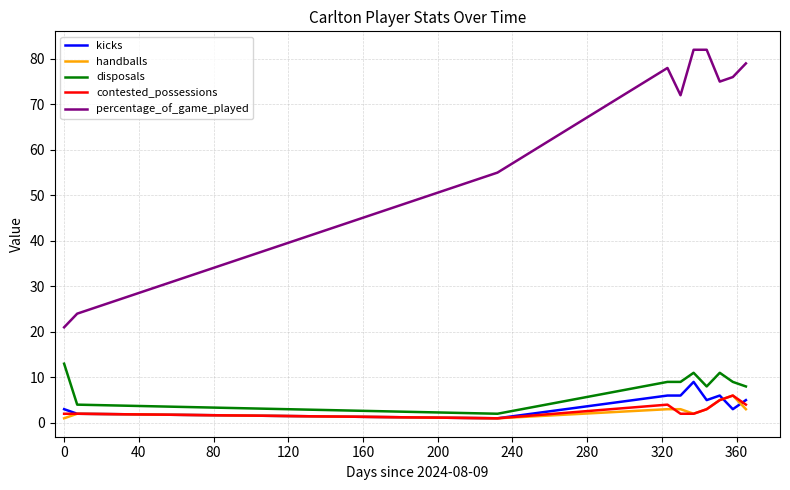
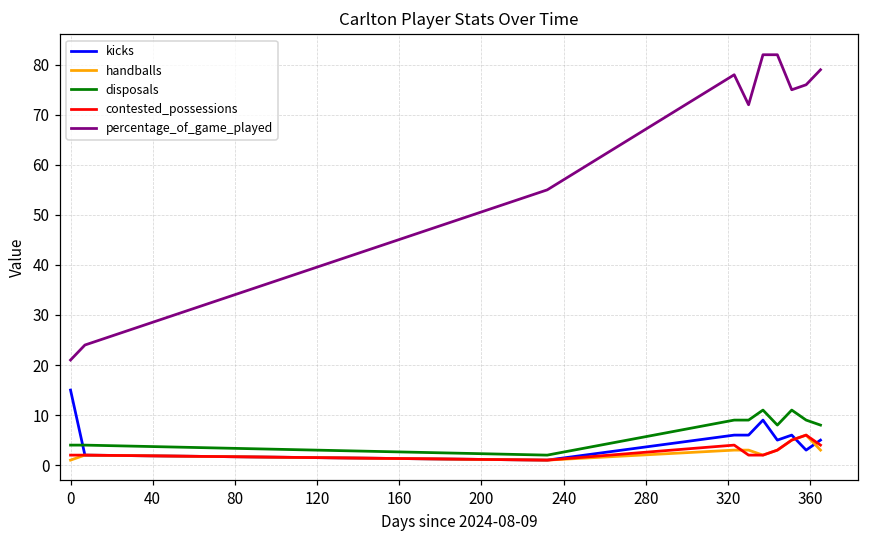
  {
    "kicks": {
-     "0": 3
+     "0": 15
    },
    "handballs": {
      "0": 1
    },
    "disposals": {
-     "0": 13
+     "0": 4
    },
    "contested_possessions": {
      "0": 2
    },
    "percentage_of_game_played": {
      "0": 21
    }
  }
